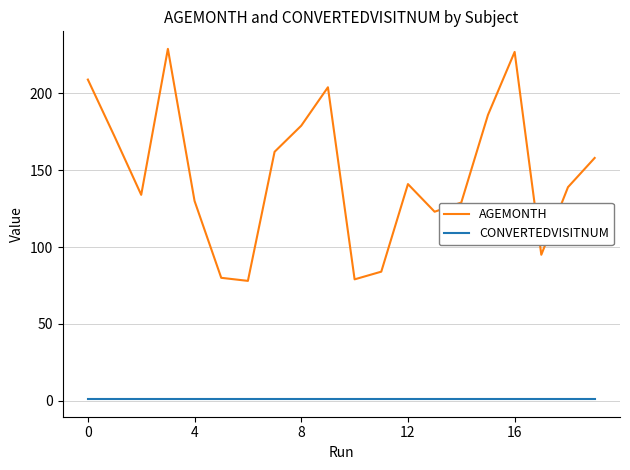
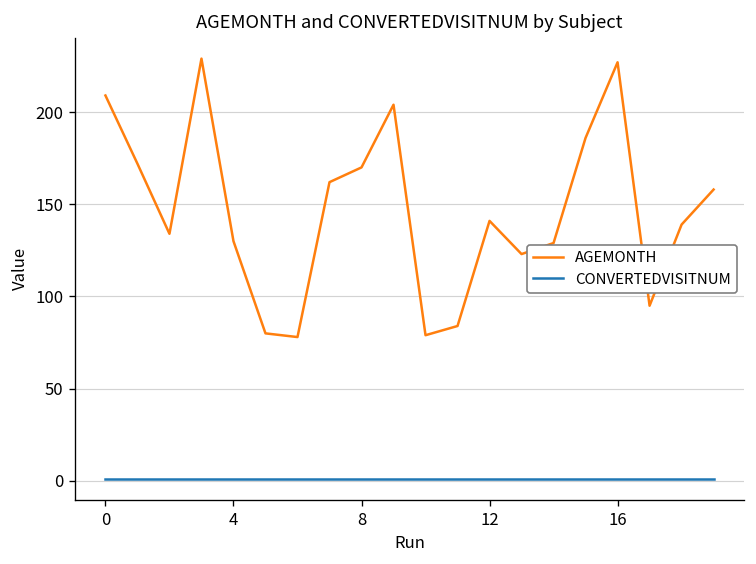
  {
    "AGEMONTH": {
      "0": 209,
      "4": 130,
-     "8": 179,
+     "8": 170,
      "12": 141,
      "16": 227
    },
    "CONVERTEDVISITNUM": {
      "0": 1,
      "4": 1,
      "8": 1,
      "12": 1,
      "16": 1
    }
  }
